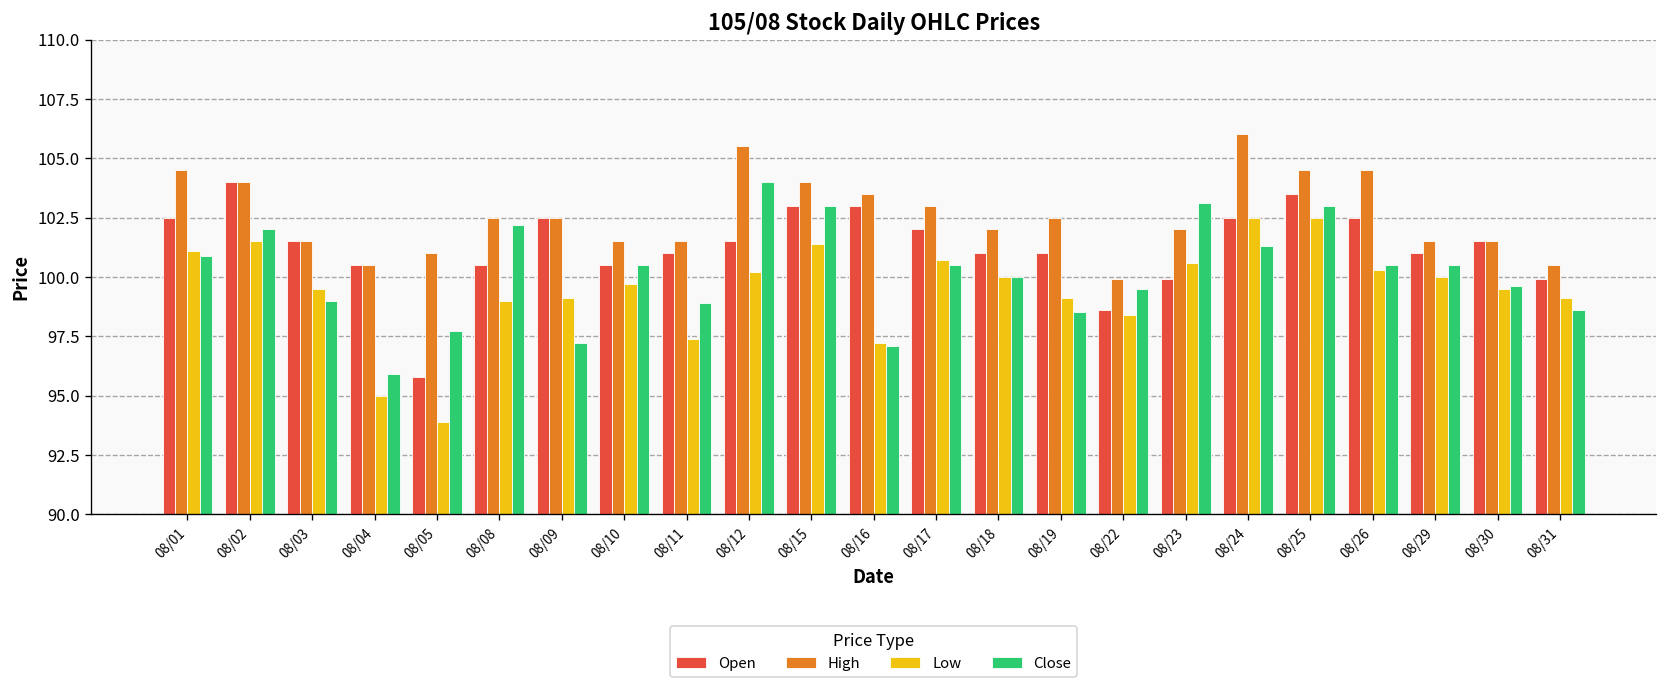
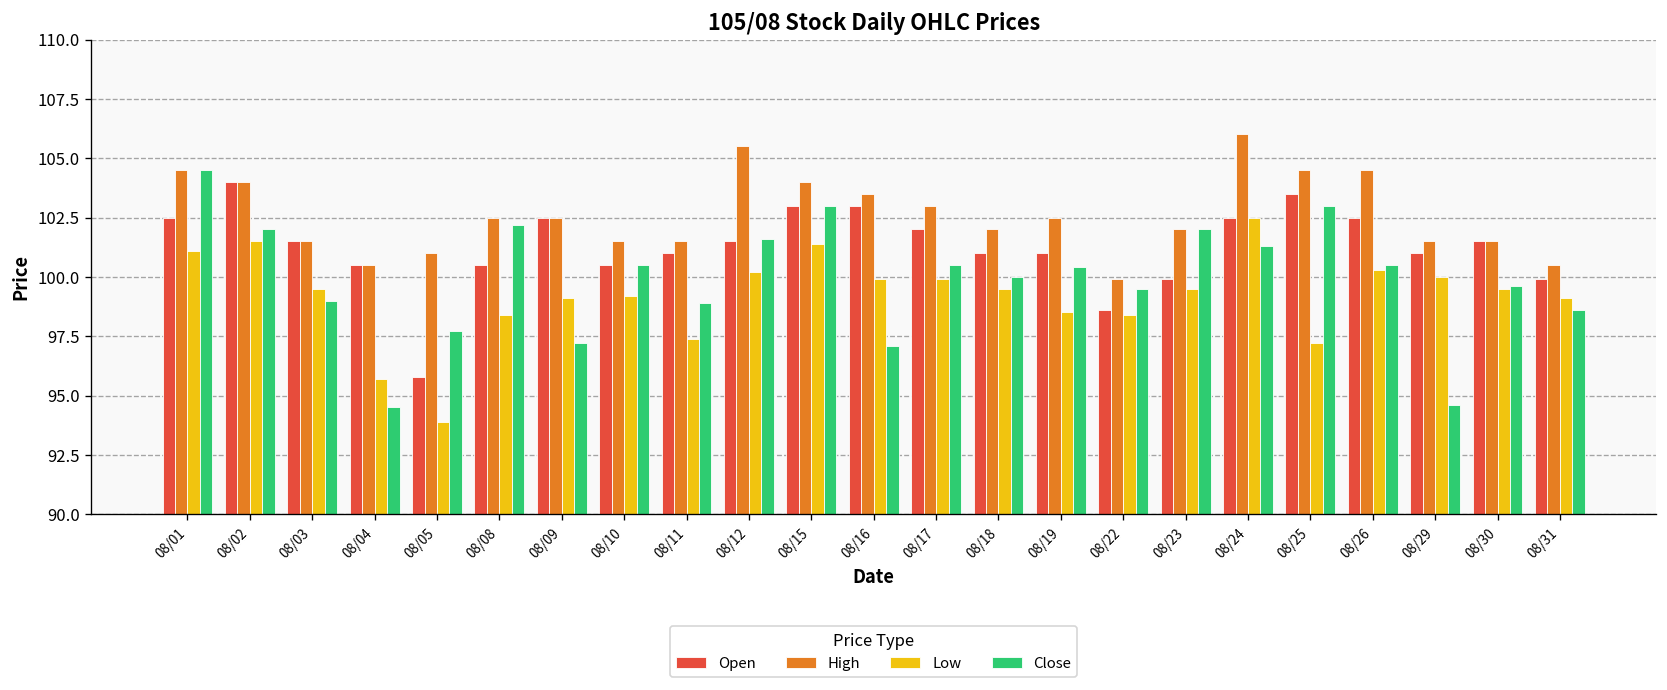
  {
    "Low": {
      "08/01": 101.1,
      "08/02": 101.5,
      "08/03": 99.5,
-     "08/04": 95.0,
+     "08/04": 95.7,
      "08/05": 93.9,
-     "08/08": 99.0,
+     "08/08": 98.4,
      "08/09": 99.1,
-     "08/10": 99.7,
+     "08/10": 99.2,
      "08/11": 97.4,
      "08/12": 100.2,
      "08/15": 101.4,
-     "08/16": 97.2,
-     "08/17": 100.7,
-     "08/18": 100.0,
-     "08/19": 99.1,
+     "08/16": 99.9,
+     "08/17": 99.9,
+     "08/18": 99.5,
+     "08/19": 98.5,
      "08/22": 98.4,
-     "08/23": 100.6,
+     "08/23": 99.5,
      "08/24": 102.5,
-     "08/25": 102.5,
+     "08/25": 97.2,
      "08/26": 100.3,
      "08/29": 100.0,
      "08/30": 99.5,
      "08/31": 99.1
    },
    "Close": {
-     "08/01": 100.9,
+     "08/01": 104.5,
      "08/02": 102.0,
      "08/03": 99.0,
-     "08/04": 95.9,
+     "08/04": 94.5,
      "08/05": 97.7,
      "08/08": 102.2,
      "08/09": 97.2,
      "08/10": 100.5,
      "08/11": 98.9,
-     "08/12": 104.0,
+     "08/12": 101.6,
      "08/15": 103.0,
      "08/16": 97.1,
      "08/17": 100.5,
      "08/18": 100.0,
-     "08/19": 98.5,
+     "08/19": 100.4,
      "08/22": 99.5,
-     "08/23": 103.1,
+     "08/23": 102.0,
      "08/24": 101.3,
      "08/25": 103.0,
      "08/26": 100.5,
-     "08/29": 100.5,
+     "08/29": 94.6,
      "08/30": 99.6,
      "08/31": 98.6
    }
  }
